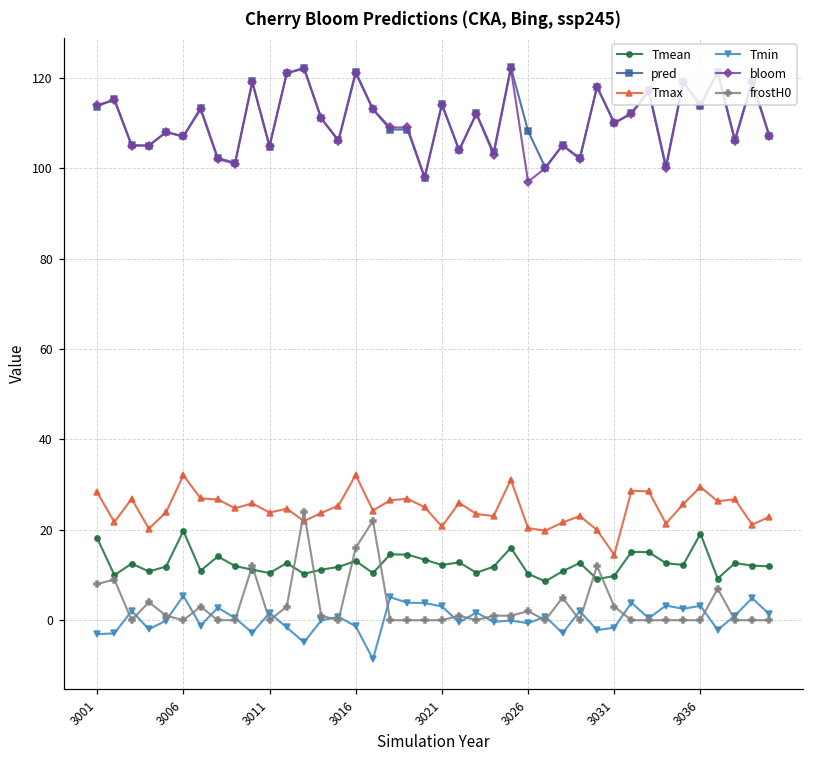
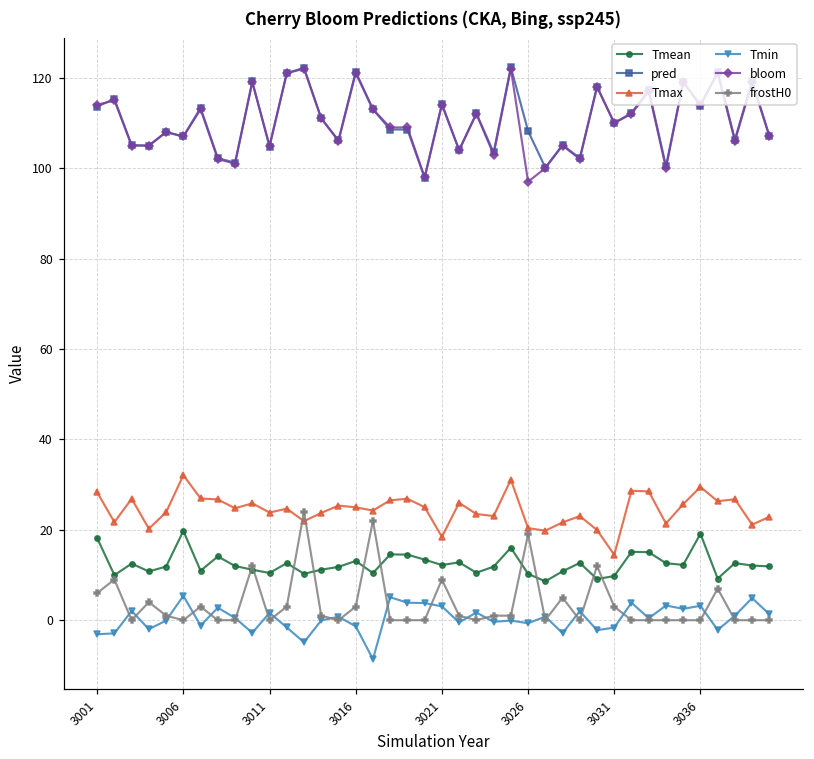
  {
    "Tmean": {
      "3001": 18,
      "3006": 20,
      "3011": 10,
      "3016": 13,
      "3021": 12,
      "3026": 10,
      "3031": 10,
      "3036": 19
    },
    "Tmax": {
      "3001": 28,
      "3006": 32,
      "3011": 24,
-     "3016": 32,
-     "3021": 21,
+     "3016": 25,
+     "3021": 18,
      "3026": 20,
      "3031": 14,
      "3036": 29
    },
    "bloom": {
      "3026": 97
    },
    "frostH0": {
-     "3001": 8,
+     "3001": 6,
      "3006": 0,
      "3011": 0,
-     "3016": 16,
-     "3021": 0,
-     "3026": 2,
+     "3016": 3,
+     "3021": 9,
+     "3026": 19,
      "3031": 3,
      "3036": 0
    }
  }
